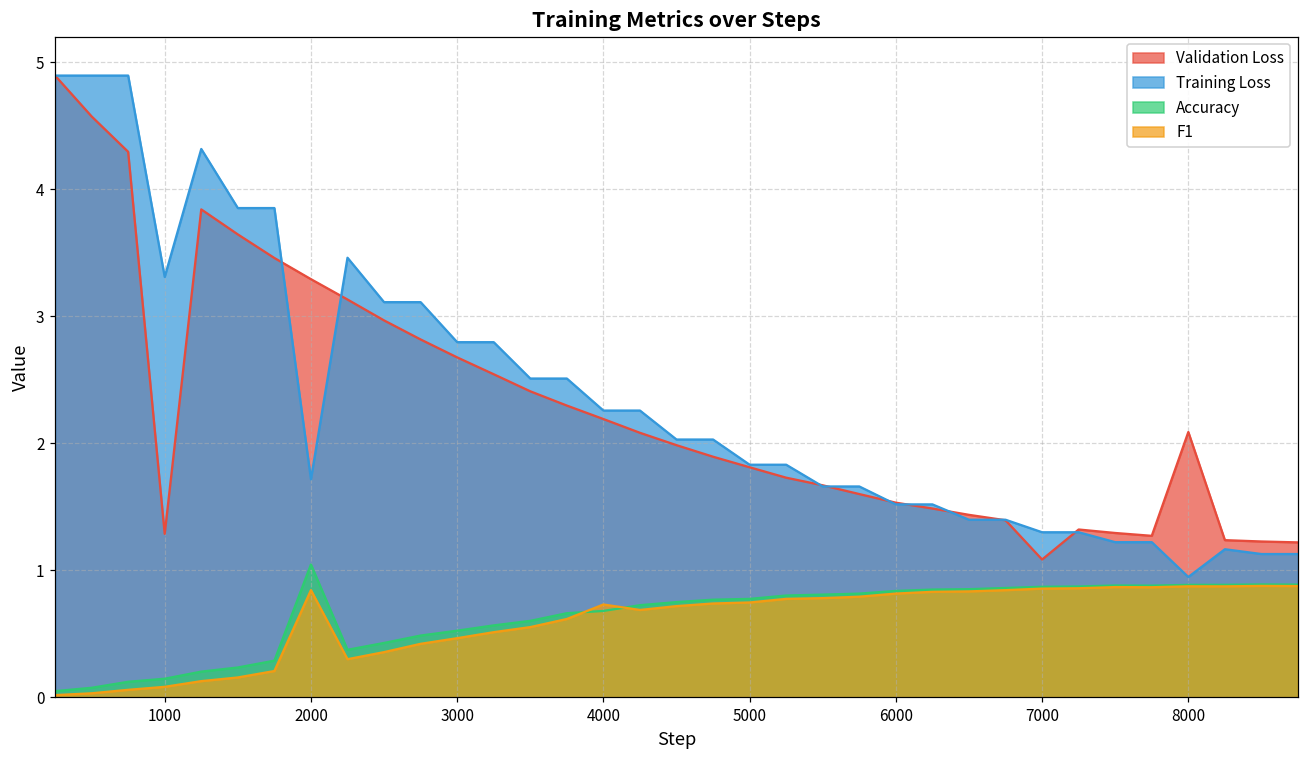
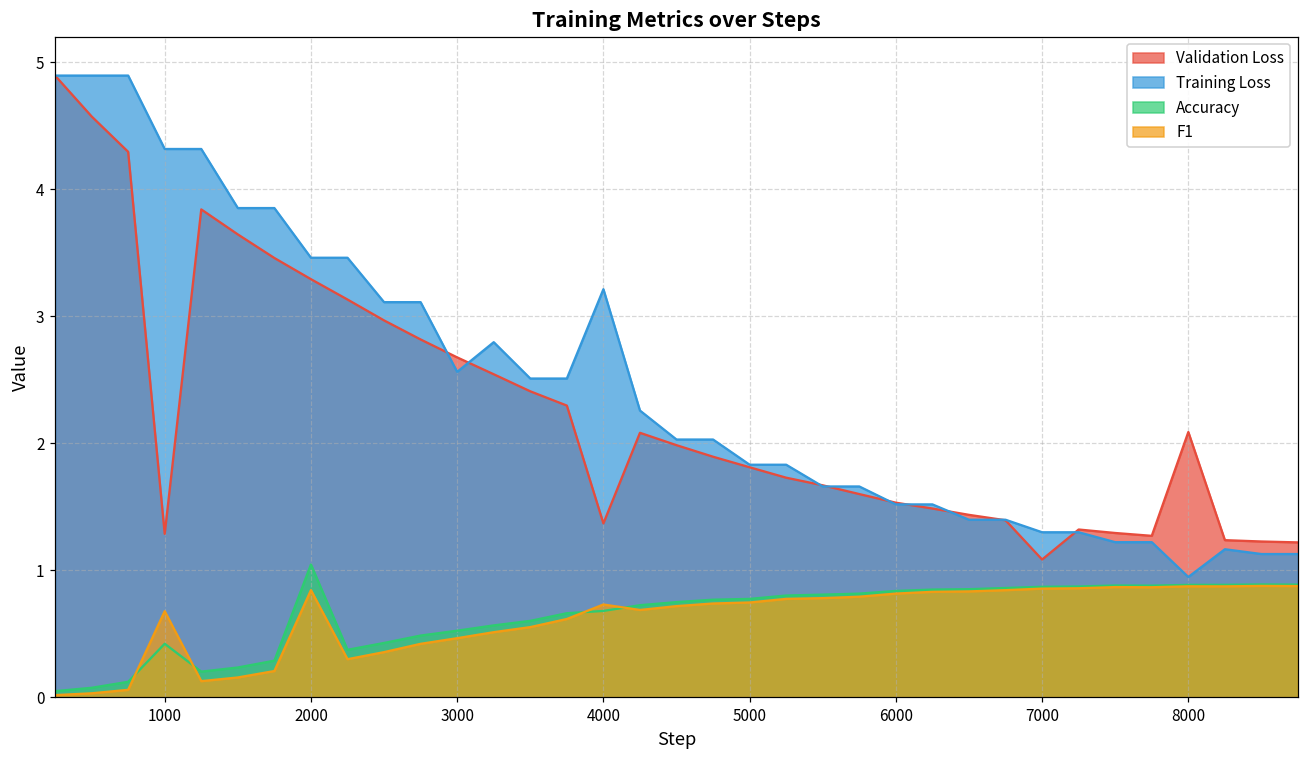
  {
    "Validation Loss": {
      "1000": 1.29,
      "2000": 3.29,
      "3000": 2.67,
-     "4000": 2.19,
+     "4000": 1.37,
      "7000": 1.08,
      "8000": 2.09
    },
    "Training Loss": {
-     "1000": 3.31,
-     "2000": 1.71,
-     "3000": 2.79,
-     "4000": 2.26,
+     "1000": 4.32,
+     "2000": 3.46,
+     "3000": 2.56,
+     "4000": 3.21,
      "7000": 1.30,
      "8000": 0.95
    },
    "Accuracy": {
-     "1000": 0.14,
+     "1000": 0.42,
      "2000": 1.04,
      "3000": 0.52,
      "4000": 0.68,
      "5000": 0.77
    },
    "F1": {
-     "1000": 0.08,
+     "1000": 0.68,
      "2000": 0.84,
      "3000": 0.46,
      "4000": 0.73,
      "5000": 0.74
    }
  }
